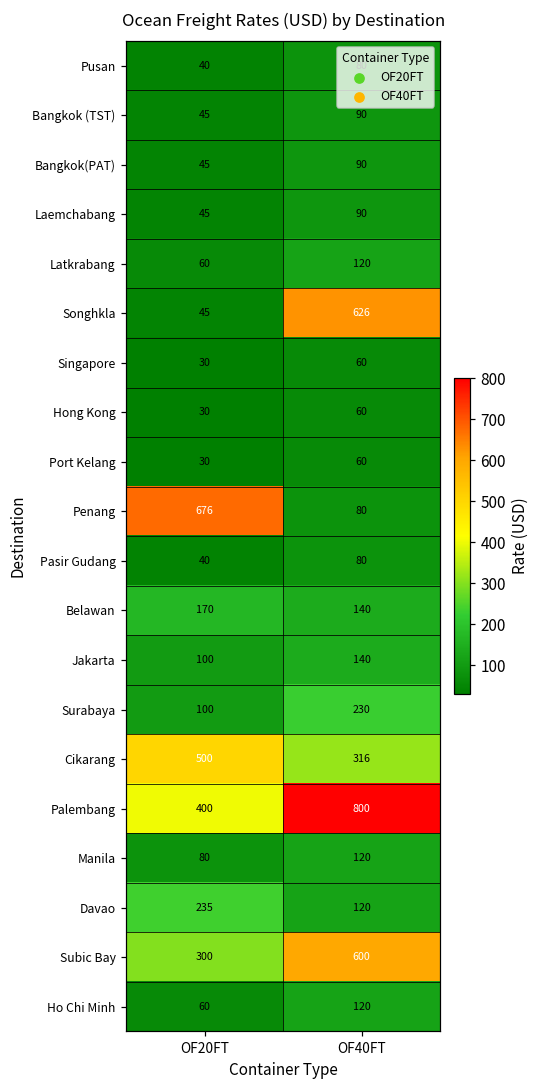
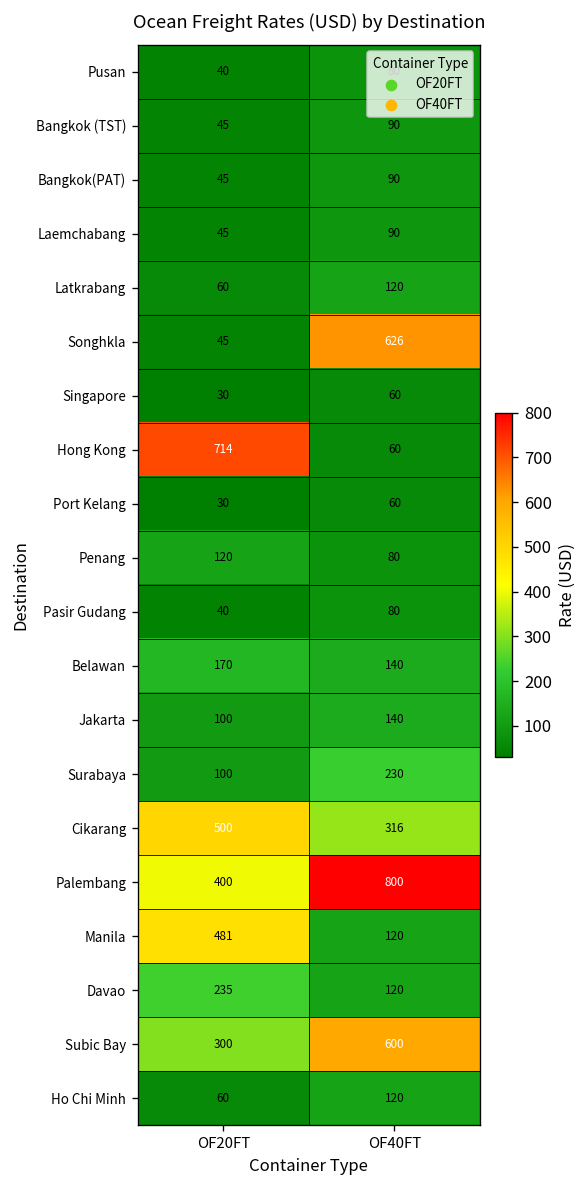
  {
    "Pusan": {
      "OF20FT": 40
    },
    "Bangkok (TST)": {
      "OF20FT": 45,
      "OF40FT": 90
    },
    "Bangkok(PAT)": {
      "OF20FT": 45,
      "OF40FT": 90
    },
    "Laemchabang": {
      "OF20FT": 45,
      "OF40FT": 90
    },
    "Latkrabang": {
      "OF20FT": 60,
      "OF40FT": 120
    },
    "Songhkla": {
      "OF20FT": 45,
      "OF40FT": 626
    },
    "Singapore": {
      "OF20FT": 30,
      "OF40FT": 60
    },
    "Hong Kong": {
-     "OF20FT": 30,
+     "OF20FT": 714,
      "OF40FT": 60
    },
    "Port Kelang": {
      "OF20FT": 30,
      "OF40FT": 60
    },
    "Penang": {
-     "OF20FT": 676,
+     "OF20FT": 120,
      "OF40FT": 80
    },
    "Pasir Gudang": {
      "OF20FT": 40,
      "OF40FT": 80
    },
    "Belawan": {
      "OF20FT": 170,
      "OF40FT": 140
    },
    "Jakarta": {
      "OF20FT": 100,
      "OF40FT": 140
    },
    "Surabaya": {
      "OF20FT": 100,
      "OF40FT": 230
    },
    "Cikarang": {
      "OF20FT": 500,
      "OF40FT": 316
    },
    "Palembang": {
      "OF20FT": 400,
      "OF40FT": 800
    },
    "Manila": {
-     "OF20FT": 80,
+     "OF20FT": 481,
      "OF40FT": 120
    },
    "Davao": {
      "OF20FT": 235,
      "OF40FT": 120
    },
    "Subic Bay": {
      "OF20FT": 300,
      "OF40FT": 600
    },
    "Ho Chi Minh": {
      "OF20FT": 60,
      "OF40FT": 120
    }
  }
